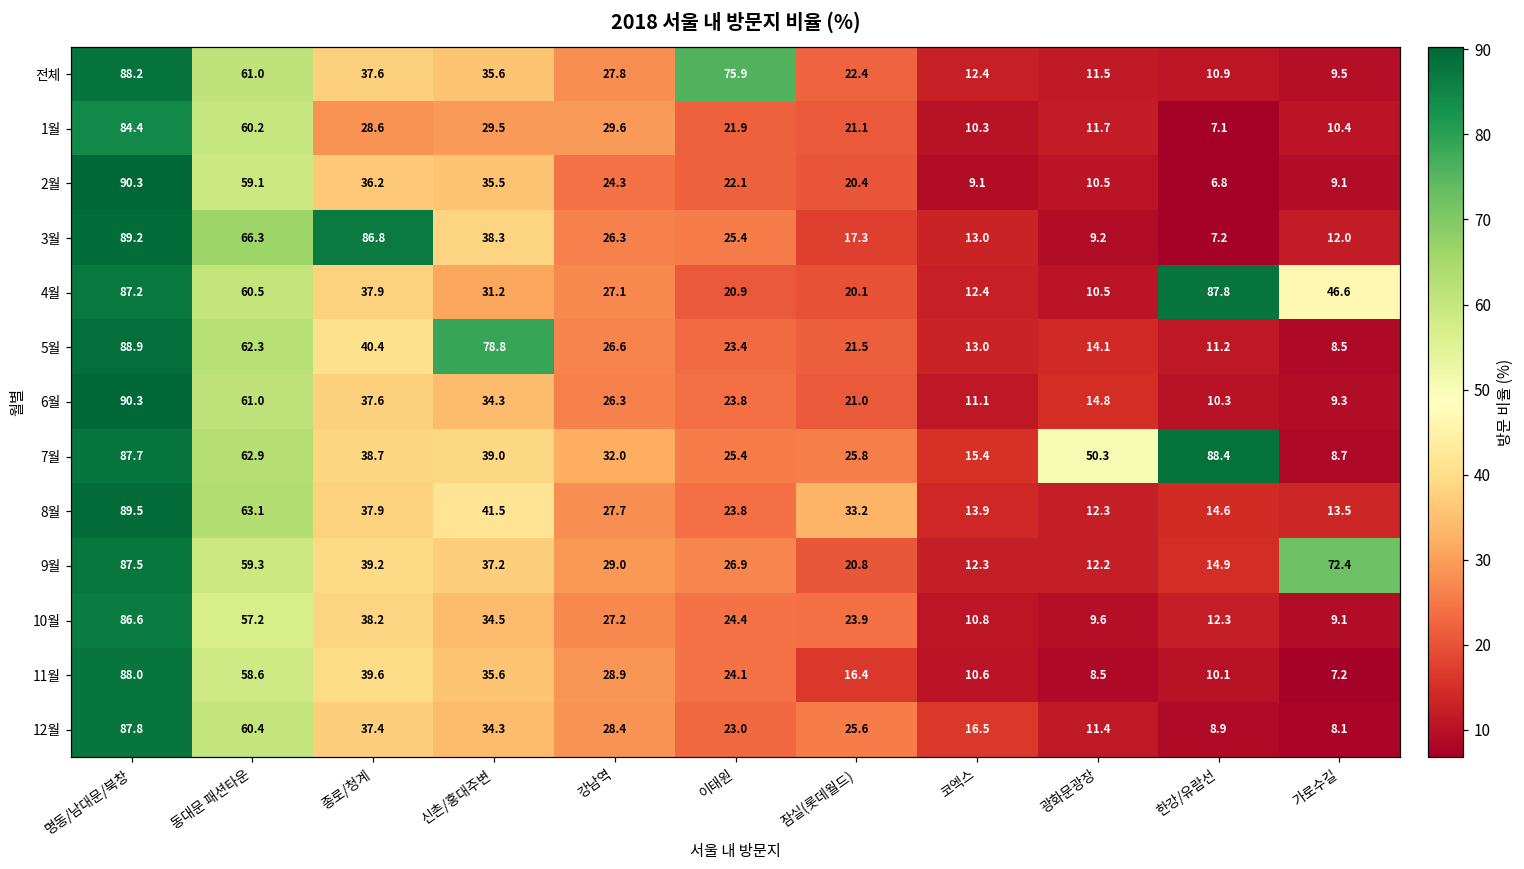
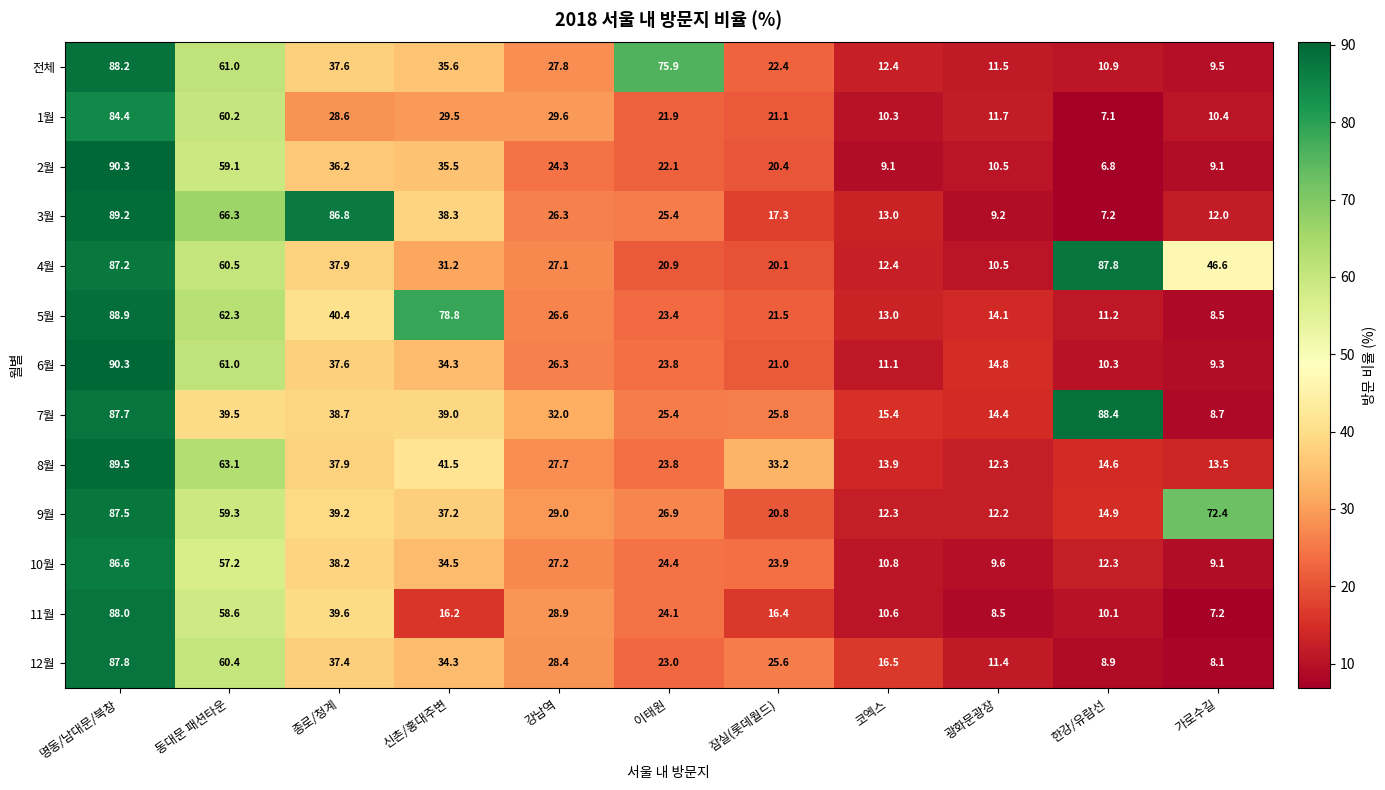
  {
    "전체": {
      "명동/남대문/북창": 88.2,
      "동대문 패션타운": 61.0,
      "종로/청계": 37.6,
      "신촌/홍대주변": 35.6,
      "강남역": 27.8,
      "이태원": 75.9,
      "잠실(롯데월드)": 22.4,
      "코엑스": 12.4,
      "광화문광장": 11.5,
      "한강/유람선": 10.9,
      "가로수길": 9.5
    },
    "1월": {
      "명동/남대문/북창": 84.4,
      "동대문 패션타운": 60.2,
      "종로/청계": 28.6,
      "신촌/홍대주변": 29.5,
      "강남역": 29.6,
      "이태원": 21.9,
      "잠실(롯데월드)": 21.1,
      "코엑스": 10.3,
      "광화문광장": 11.7,
      "한강/유람선": 7.1,
      "가로수길": 10.4
    },
    "2월": {
      "명동/남대문/북창": 90.3,
      "동대문 패션타운": 59.1,
      "종로/청계": 36.2,
      "신촌/홍대주변": 35.5,
      "강남역": 24.3,
      "이태원": 22.1,
      "잠실(롯데월드)": 20.4,
      "코엑스": 9.1,
      "광화문광장": 10.5,
      "한강/유람선": 6.8,
      "가로수길": 9.1
    },
    "3월": {
      "명동/남대문/북창": 89.2,
      "동대문 패션타운": 66.3,
      "종로/청계": 86.8,
      "신촌/홍대주변": 38.3,
      "강남역": 26.3,
      "이태원": 25.4,
      "잠실(롯데월드)": 17.3,
      "코엑스": 13.0,
      "광화문광장": 9.2,
      "한강/유람선": 7.2,
      "가로수길": 12.0
    },
    "4월": {
      "명동/남대문/북창": 87.2,
      "동대문 패션타운": 60.5,
      "종로/청계": 37.9,
      "신촌/홍대주변": 31.2,
      "강남역": 27.1,
      "이태원": 20.9,
      "잠실(롯데월드)": 20.1,
      "코엑스": 12.4,
      "광화문광장": 10.5,
      "한강/유람선": 87.8,
      "가로수길": 46.6
    },
    "5월": {
      "명동/남대문/북창": 88.9,
      "동대문 패션타운": 62.3,
      "종로/청계": 40.4,
      "신촌/홍대주변": 78.8,
      "강남역": 26.6,
      "이태원": 23.4,
      "잠실(롯데월드)": 21.5,
      "코엑스": 13.0,
      "광화문광장": 14.1,
      "한강/유람선": 11.2,
      "가로수길": 8.5
    },
    "6월": {
      "명동/남대문/북창": 90.3,
      "동대문 패션타운": 61.0,
      "종로/청계": 37.6,
      "신촌/홍대주변": 34.3,
      "강남역": 26.3,
      "이태원": 23.8,
      "잠실(롯데월드)": 21.0,
      "코엑스": 11.1,
      "광화문광장": 14.8,
      "한강/유람선": 10.3,
      "가로수길": 9.3
    },
    "7월": {
      "명동/남대문/북창": 87.7,
-     "동대문 패션타운": 62.9,
+     "동대문 패션타운": 39.5,
      "종로/청계": 38.7,
      "신촌/홍대주변": 39.0,
      "강남역": 32.0,
      "이태원": 25.4,
      "잠실(롯데월드)": 25.8,
      "코엑스": 15.4,
-     "광화문광장": 50.3,
+     "광화문광장": 14.4,
      "한강/유람선": 88.4,
      "가로수길": 8.7
    },
    "8월": {
      "명동/남대문/북창": 89.5,
      "동대문 패션타운": 63.1,
      "종로/청계": 37.9,
      "신촌/홍대주변": 41.5,
      "강남역": 27.7,
      "이태원": 23.8,
      "잠실(롯데월드)": 33.2,
      "코엑스": 13.9,
      "광화문광장": 12.3,
      "한강/유람선": 14.6,
      "가로수길": 13.5
    },
    "9월": {
      "명동/남대문/북창": 87.5,
      "동대문 패션타운": 59.3,
      "종로/청계": 39.2,
      "신촌/홍대주변": 37.2,
      "강남역": 29.0,
      "이태원": 26.9,
      "잠실(롯데월드)": 20.8,
      "코엑스": 12.3,
      "광화문광장": 12.2,
      "한강/유람선": 14.9,
      "가로수길": 72.4
    },
    "10월": {
      "명동/남대문/북창": 86.6,
      "동대문 패션타운": 57.2,
      "종로/청계": 38.2,
      "신촌/홍대주변": 34.5,
      "강남역": 27.2,
      "이태원": 24.4,
      "잠실(롯데월드)": 23.9,
      "코엑스": 10.8,
      "광화문광장": 9.6,
      "한강/유람선": 12.3,
      "가로수길": 9.1
    },
    "11월": {
      "명동/남대문/북창": 88.0,
      "동대문 패션타운": 58.6,
      "종로/청계": 39.6,
-     "신촌/홍대주변": 35.6,
+     "신촌/홍대주변": 16.2,
      "강남역": 28.9,
      "이태원": 24.1,
      "잠실(롯데월드)": 16.4,
      "코엑스": 10.6,
      "광화문광장": 8.5,
      "한강/유람선": 10.1,
      "가로수길": 7.2
    },
    "12월": {
      "명동/남대문/북창": 87.8,
      "동대문 패션타운": 60.4,
      "종로/청계": 37.4,
      "신촌/홍대주변": 34.3,
      "강남역": 28.4,
      "이태원": 23.0,
      "잠실(롯데월드)": 25.6,
      "코엑스": 16.5,
      "광화문광장": 11.4,
      "한강/유람선": 8.9,
      "가로수길": 8.1
    }
  }
